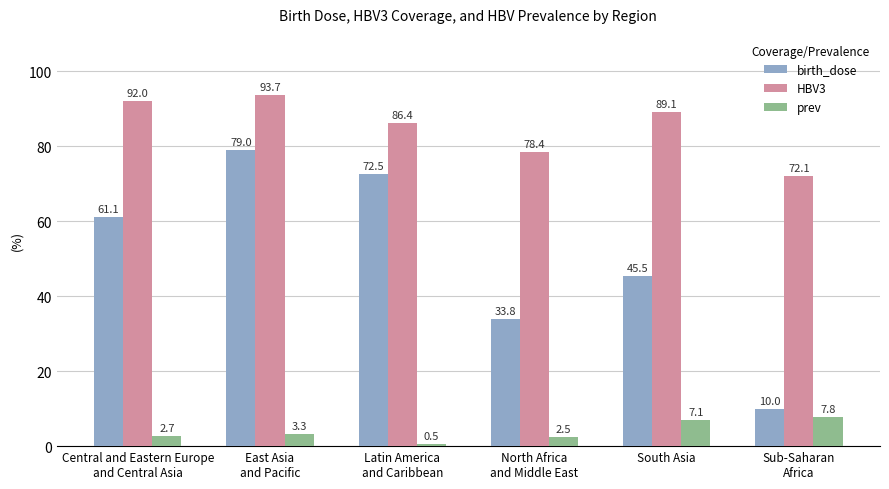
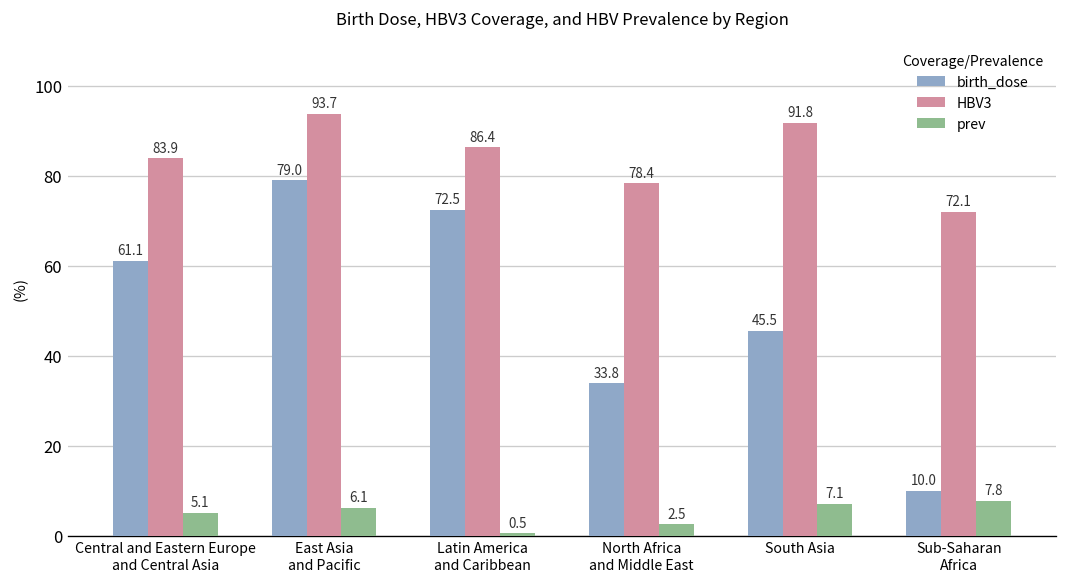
  {
    "birth_dose": {
      "Central and Eastern Europe and Central Asia": 61.1,
      "East Asia and Pacific": 79.0,
      "Latin America and Caribbean": 72.5,
      "North Africa and Middle East": 33.8,
      "South Asia": 45.5,
      "Sub-Saharan Africa": 10.0
    },
    "HBV3": {
-     "Central and Eastern Europe and Central Asia": 92.0,
+     "Central and Eastern Europe and Central Asia": 83.9,
      "East Asia and Pacific": 93.7,
      "Latin America and Caribbean": 86.4,
      "North Africa and Middle East": 78.4,
-     "South Asia": 89.1,
+     "South Asia": 91.8,
      "Sub-Saharan Africa": 72.1
    },
    "prev": {
-     "Central and Eastern Europe and Central Asia": 2.7,
-     "East Asia and Pacific": 3.3,
+     "Central and Eastern Europe and Central Asia": 5.1,
+     "East Asia and Pacific": 6.1,
      "Latin America and Caribbean": 0.5,
      "North Africa and Middle East": 2.5,
      "South Asia": 7.1,
      "Sub-Saharan Africa": 7.8
    }
  }
